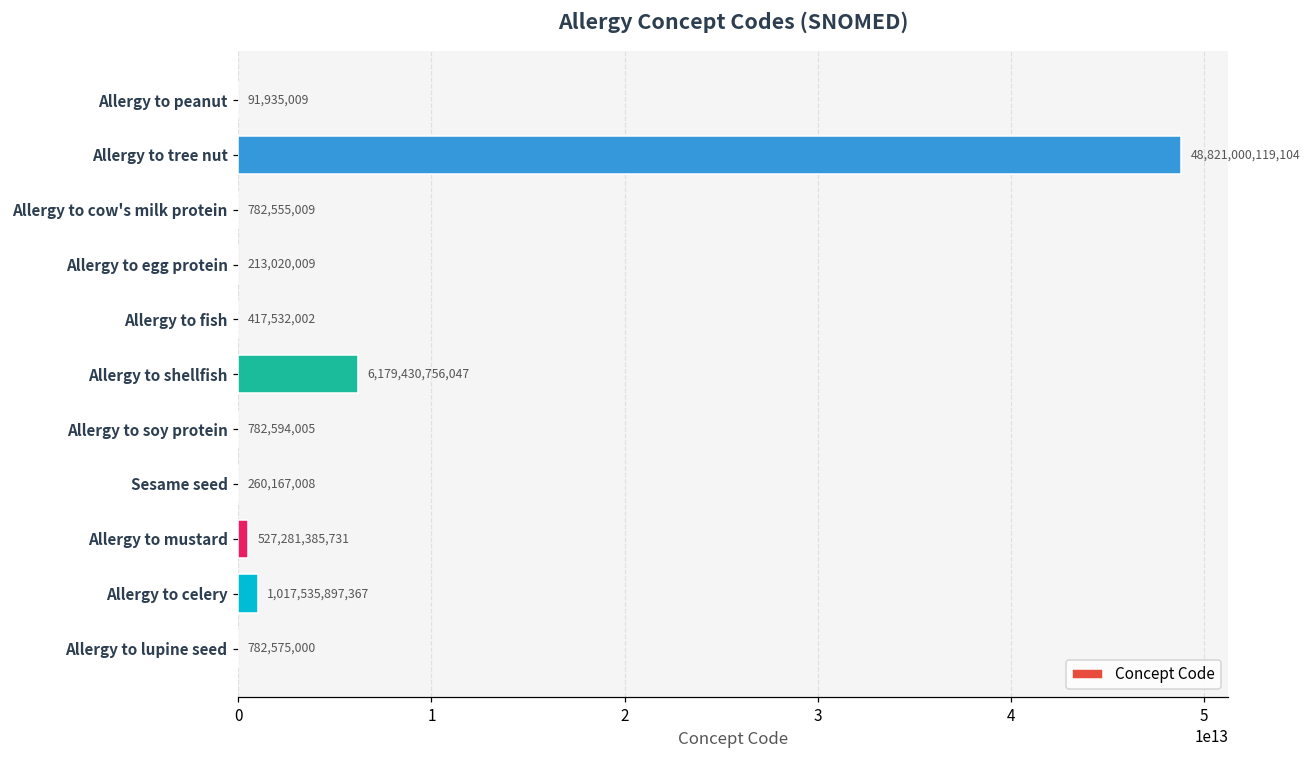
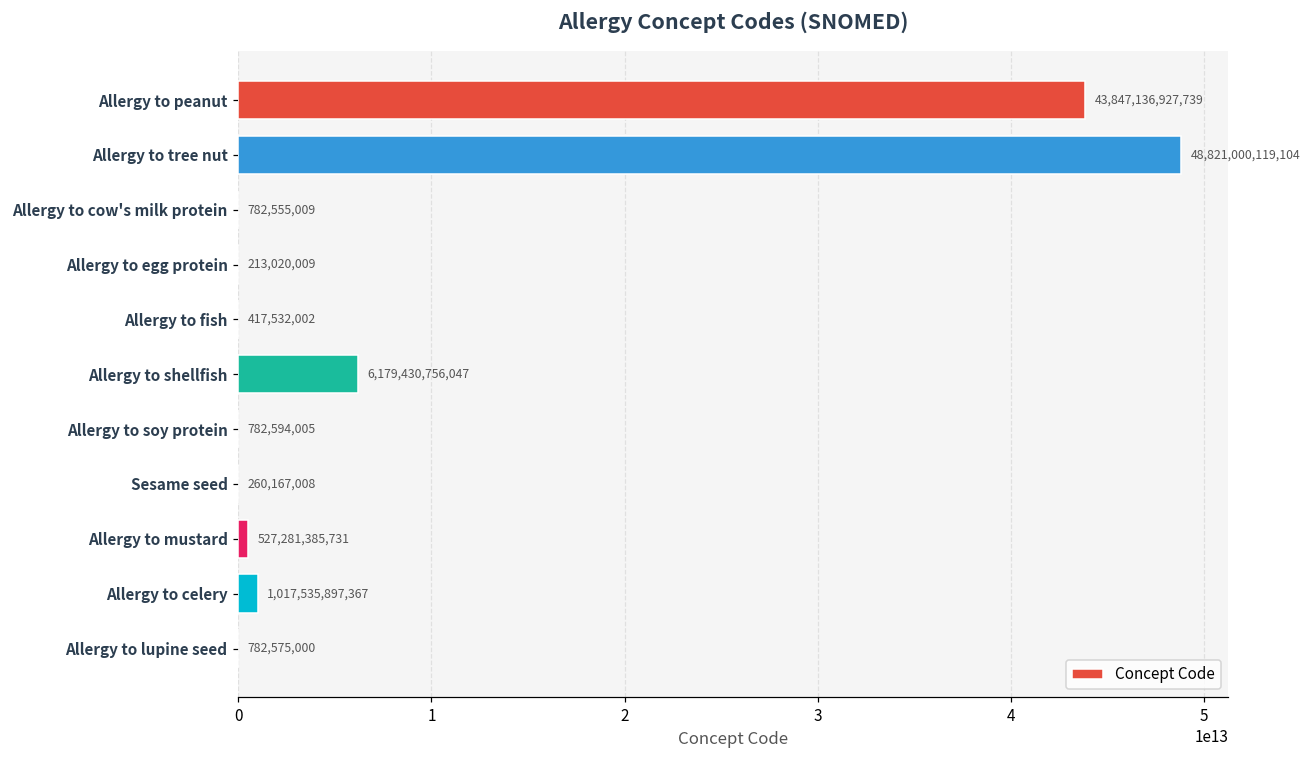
  {
-   "Allergy to peanut": "91,935,009",
+   "Allergy to peanut": "43,847,136,927,739",
    "Allergy to tree nut": "48,821,000,119,104",
    "Allergy to cow's milk protein": "782,555,009",
    "Allergy to egg protein": "213,020,009",
    "Allergy to fish": "417,532,002",
    "Allergy to shellfish": "6,179,430,756,047",
    "Allergy to soy protein": "782,594,005",
    "Sesame seed": "260,167,008",
    "Allergy to mustard": "527,281,385,731",
    "Allergy to celery": "1,017,535,897,367",
    "Allergy to lupine seed": "782,575,000"
  }
